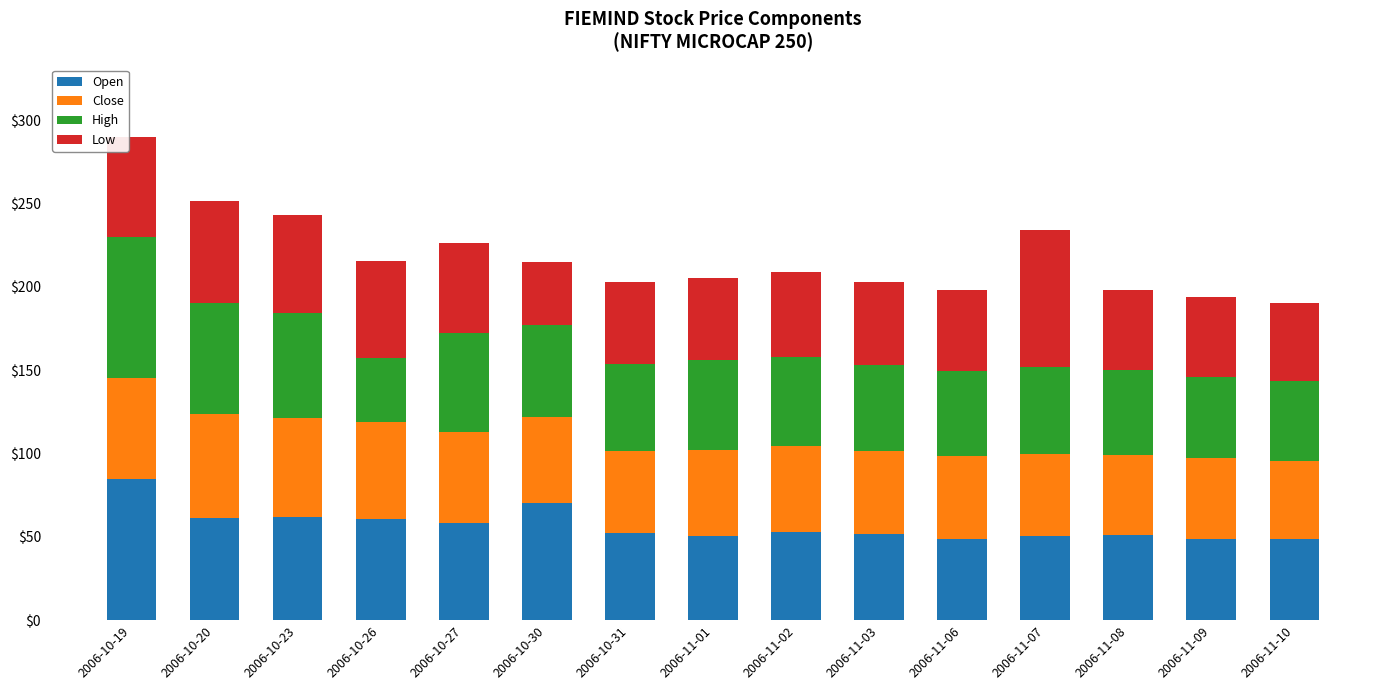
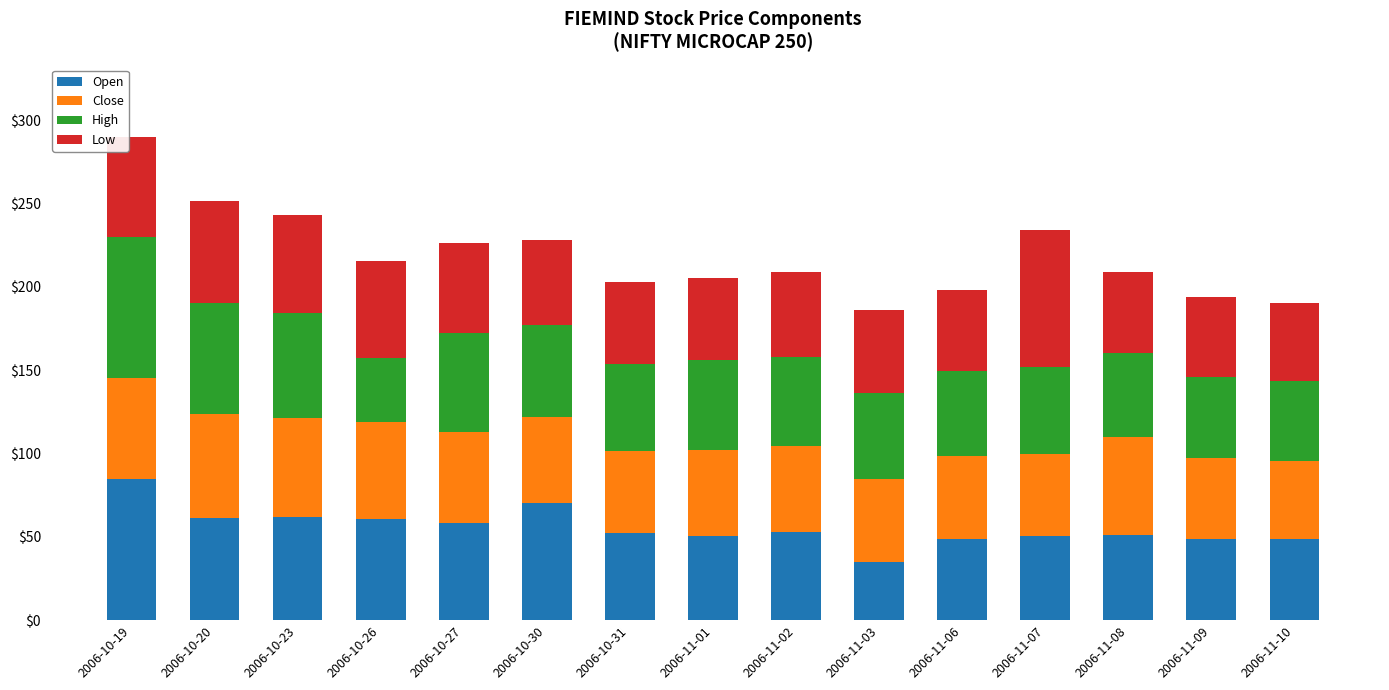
  {
    "Open": {
      "2006-10-19": "$85",
      "2006-10-20": "$61",
      "2006-10-23": "$62",
      "2006-10-26": "$61",
      "2006-10-27": "$59",
      "2006-10-30": "$70",
      "2006-10-31": "$52",
      "2006-11-01": "$50",
      "2006-11-02": "$53",
-     "2006-11-03": "$52",
+     "2006-11-03": "$35",
      "2006-11-06": "$49",
      "2006-11-07": "$51",
      "2006-11-08": "$51",
      "2006-11-09": "$49",
      "2006-11-10": "$48"
    },
    "Close": {
      "2006-10-19": "$61",
      "2006-10-20": "$63",
      "2006-10-23": "$60",
      "2006-10-26": "$59",
      "2006-10-27": "$54",
      "2006-10-30": "$51",
      "2006-10-31": "$49",
      "2006-11-01": "$52",
      "2006-11-02": "$51",
      "2006-11-03": "$50",
      "2006-11-06": "$50",
      "2006-11-07": "$49",
-     "2006-11-08": "$48",
+     "2006-11-08": "$59",
      "2006-11-09": "$48",
      "2006-11-10": "$47"
    },
    "High": {
      "2006-10-19": "$85",
      "2006-10-20": "$67",
      "2006-10-23": "$63",
      "2006-10-26": "$38",
      "2006-10-27": "$59",
      "2006-10-30": "$56",
      "2006-10-31": "$52",
      "2006-11-01": "$54",
      "2006-11-02": "$54",
      "2006-11-03": "$52",
      "2006-11-06": "$51",
      "2006-11-07": "$52",
      "2006-11-08": "$51",
      "2006-11-09": "$49",
      "2006-11-10": "$48"
    },
    "Low": {
      "2006-10-19": "$60",
      "2006-10-20": "$61",
      "2006-10-23": "$59",
      "2006-10-26": "$58",
      "2006-10-27": "$54",
-     "2006-10-30": "$38",
+     "2006-10-30": "$51",
      "2006-10-31": "$49",
      "2006-11-01": "$49",
      "2006-11-02": "$51",
      "2006-11-03": "$50",
      "2006-11-06": "$49",
      "2006-11-07": "$82",
      "2006-11-08": "$48",
      "2006-11-09": "$48",
      "2006-11-10": "$47"
    }
  }
